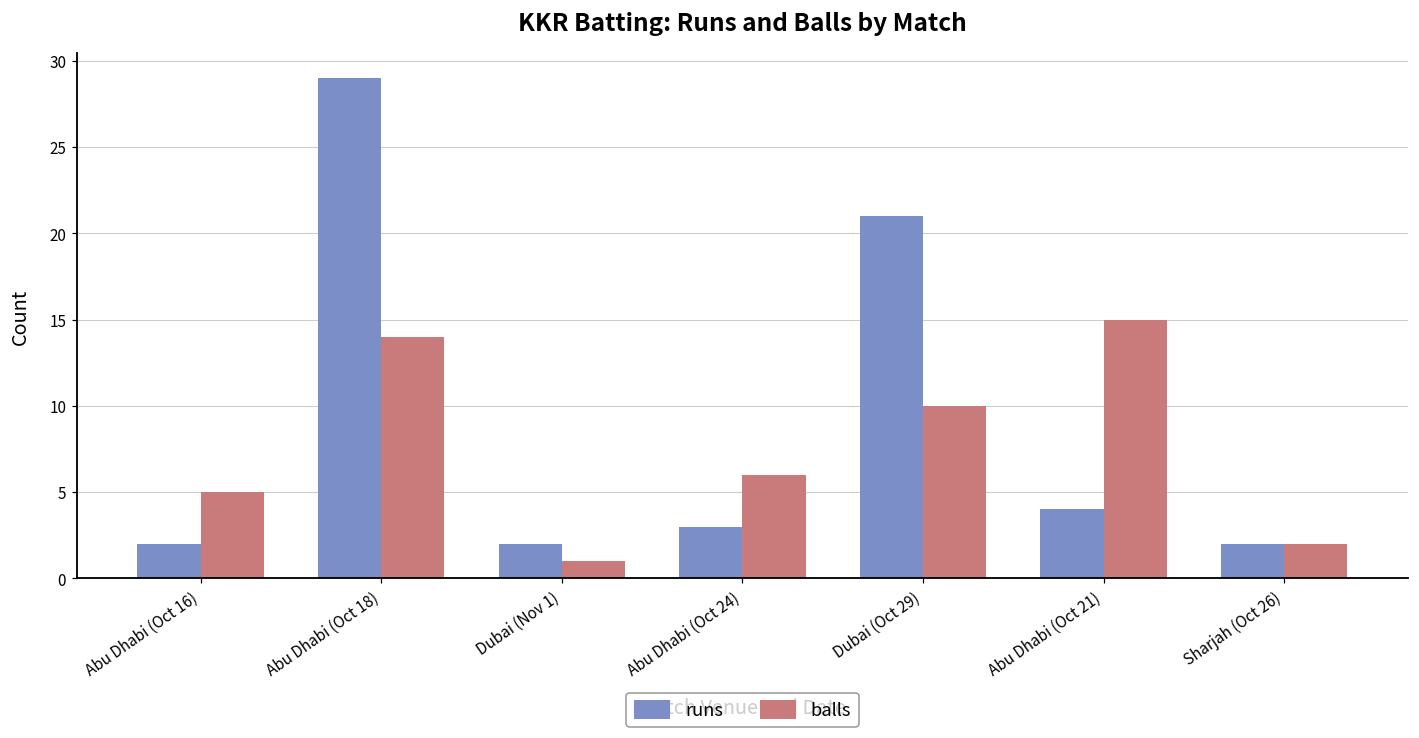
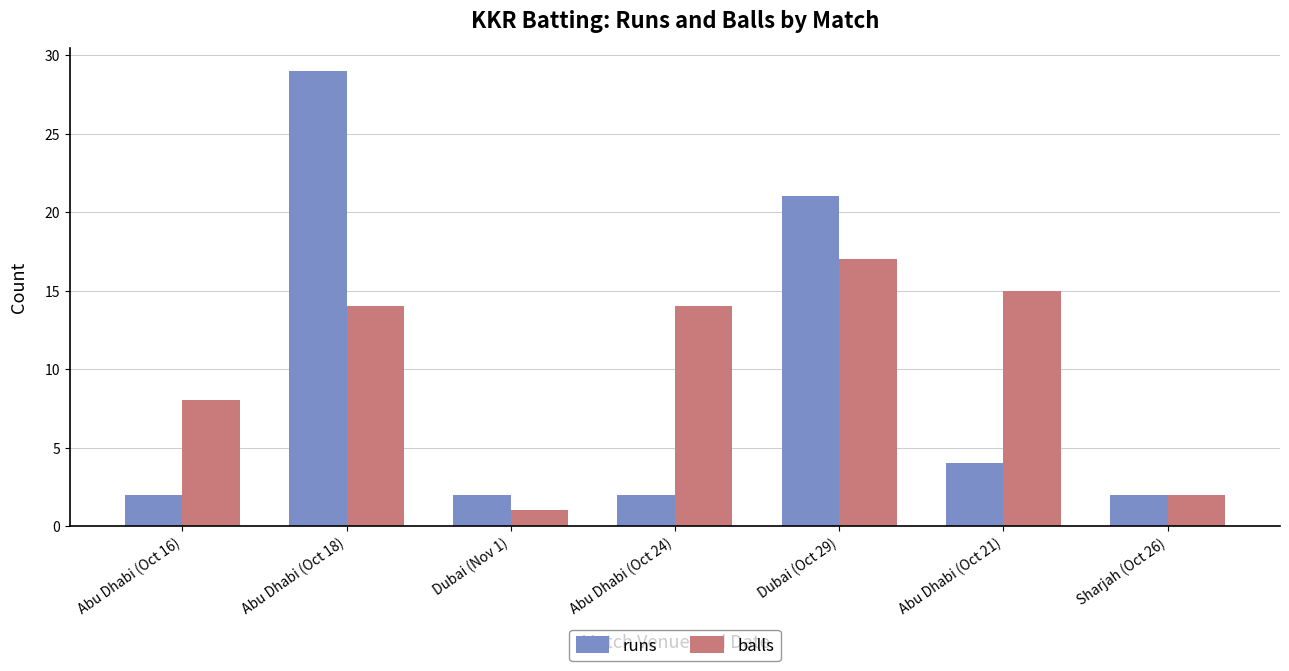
  {
    "runs": {
      "Abu Dhabi (Oct 16)": 2,
      "Abu Dhabi (Oct 18)": 29,
      "Dubai (Nov 1)": 2,
-     "Abu Dhabi (Oct 24)": 3,
+     "Abu Dhabi (Oct 24)": 2,
      "Dubai (Oct 29)": 21,
      "Abu Dhabi (Oct 21)": 4,
      "Sharjah (Oct 26)": 2
    },
    "balls": {
-     "Abu Dhabi (Oct 16)": 5,
+     "Abu Dhabi (Oct 16)": 8,
      "Abu Dhabi (Oct 18)": 14,
      "Dubai (Nov 1)": 1,
-     "Abu Dhabi (Oct 24)": 6,
-     "Dubai (Oct 29)": 10,
+     "Abu Dhabi (Oct 24)": 14,
+     "Dubai (Oct 29)": 17,
      "Abu Dhabi (Oct 21)": 15,
      "Sharjah (Oct 26)": 2
    }
  }
